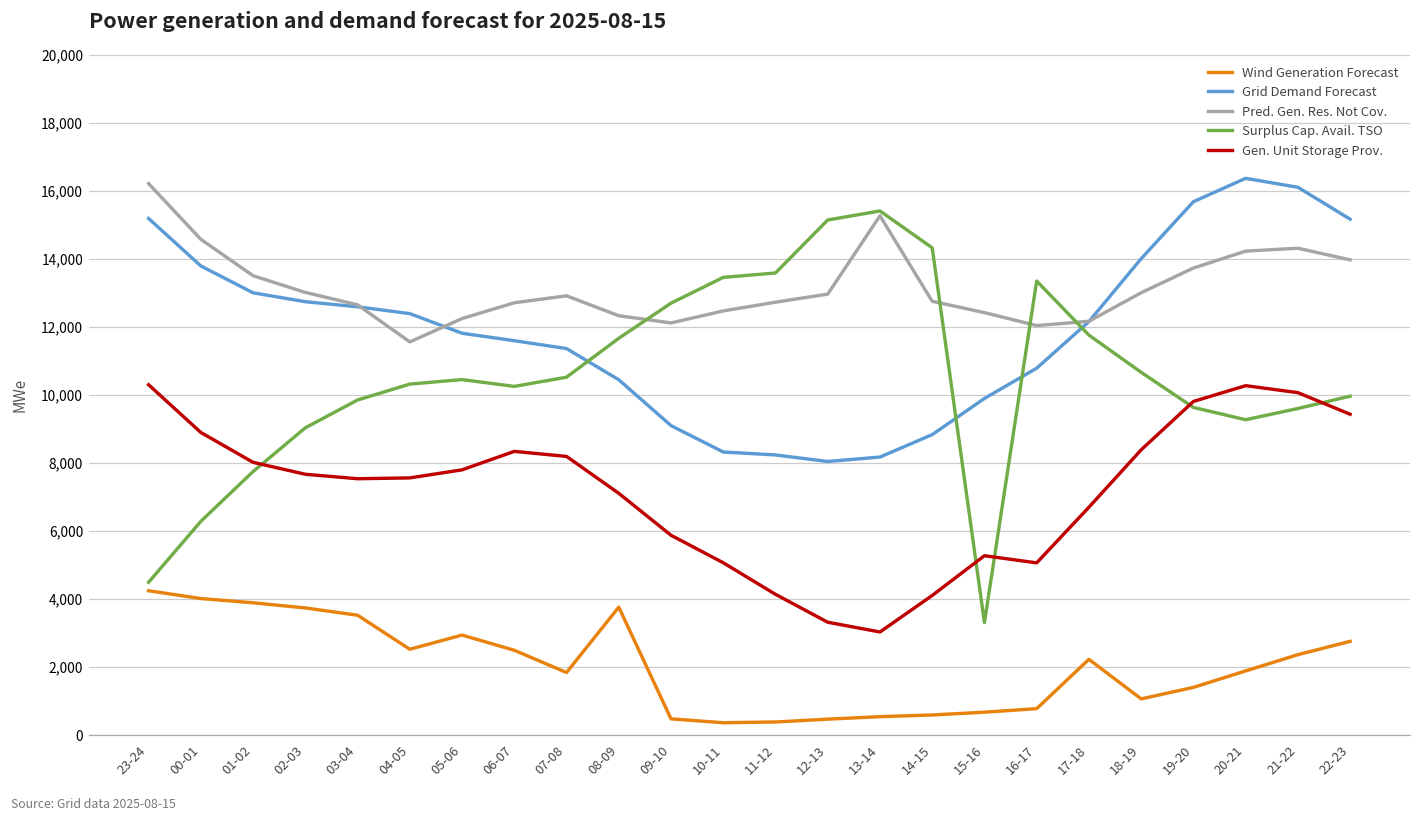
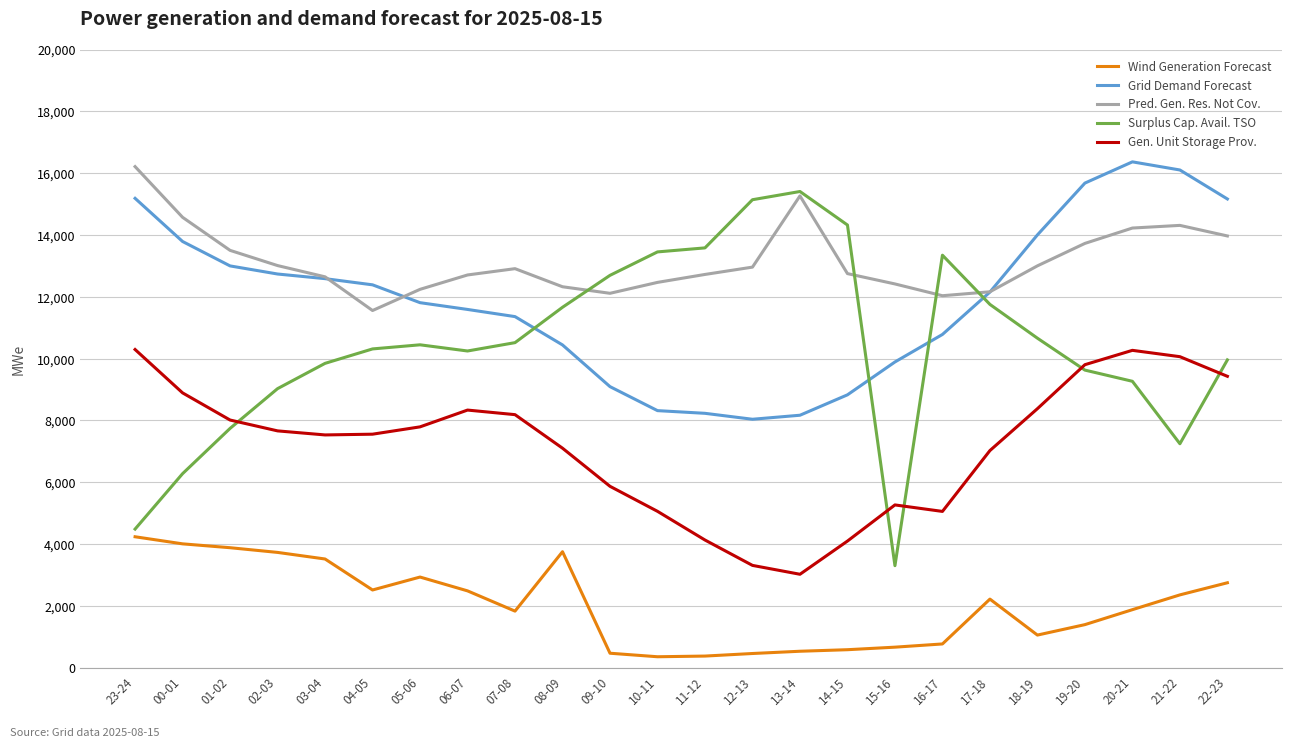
  {
    "Wind Generation Forecast": {
      "23-24": "4,200",
      "00-01": "4,000",
      "01-02": "3,900",
      "02-03": "3,700",
      "03-04": "3,500",
      "04-05": "2,500",
      "05-06": "2,900",
      "06-07": "2,500",
      "07-08": "1,800",
      "08-09": "3,800",
      "09-10": "500",
      "10-11": "400",
      "11-12": "400",
      "12-13": "500",
      "13-14": "500",
      "14-15": "600",
      "15-16": "700",
      "16-17": "800",
      "17-18": "2,200",
      "18-19": "1,100",
      "19-20": "1,400",
      "20-21": "1,900",
      "21-22": "2,400",
      "22-23": "2,800"
    },
    "Grid Demand Forecast": {
      "23-24": "15,200",
      "00-01": "13,800",
      "01-02": "13,000",
      "02-03": "12,700",
      "04-05": "12,400",
      "05-06": "11,800",
      "06-07": "11,600",
      "07-08": "11,400",
      "08-09": "10,400",
      "09-10": "9,100",
      "10-11": "8,300",
      "11-12": "8,200",
      "12-13": "8,000",
      "13-14": "8,200",
      "14-15": "8,800",
      "15-16": "9,900",
      "16-17": "10,800",
      "18-19": "14,000",
      "19-20": "15,700",
      "20-21": "16,400",
      "21-22": "16,100",
      "22-23": "15,200"
    },
    "Pred. Gen. Res. Not Cov.": {
      "23-24": "16,200",
      "00-01": "14,600",
      "01-02": "13,500",
      "02-03": "13,000",
      "04-05": "11,600",
      "05-06": "12,200",
      "06-07": "12,700",
      "07-08": "12,900",
      "08-09": "12,300",
      "09-10": "12,100",
      "10-11": "12,500",
      "11-12": "12,700",
      "12-13": "13,000",
      "13-14": "15,300",
      "14-15": "12,800",
      "15-16": "12,400",
      "16-17": "12,000",
      "18-19": "13,000",
      "19-20": "13,700",
      "20-21": "14,200",
      "21-22": "14,300",
      "22-23": "14,000"
    },
    "Surplus Cap. Avail. TSO": {
      "23-24": "4,500",
      "00-01": "6,300",
      "01-02": "7,700",
      "02-03": "9,000",
      "03-04": "9,800",
      "04-05": "10,300",
      "05-06": "10,400",
      "06-07": "10,200",
      "07-08": "10,500",
      "08-09": "11,700",
      "09-10": "12,700",
      "10-11": "13,500",
      "11-12": "13,600",
      "12-13": "15,100",
      "13-14": "15,400",
      "14-15": "14,300",
      "15-16": "3,300",
      "16-17": "13,300",
      "17-18": "11,800",
      "18-19": "10,700",
      "19-20": "9,600",
      "20-21": "9,300",
-     "21-22": "9,600",
+     "21-22": "7,200",
      "22-23": "10,000"
    },
    "Gen. Unit Storage Prov.": {
      "23-24": "10,300",
      "00-01": "8,900",
      "01-02": "8,000",
      "02-03": "7,700",
      "03-04": "7,500",
      "04-05": "7,600",
      "05-06": "7,800",
      "06-07": "8,300",
      "07-08": "8,200",
      "08-09": "7,100",
      "09-10": "5,900",
      "10-11": "5,100",
      "11-12": "4,100",
      "12-13": "3,300",
      "13-14": "3,000",
      "14-15": "4,100",
      "15-16": "5,300",
      "16-17": "5,100",
-     "17-18": "6,700",
+     "17-18": "7,000",
      "18-19": "8,400",
      "19-20": "9,800",
      "20-21": "10,300",
      "21-22": "10,100",
      "22-23": "9,400"
    }
  }
